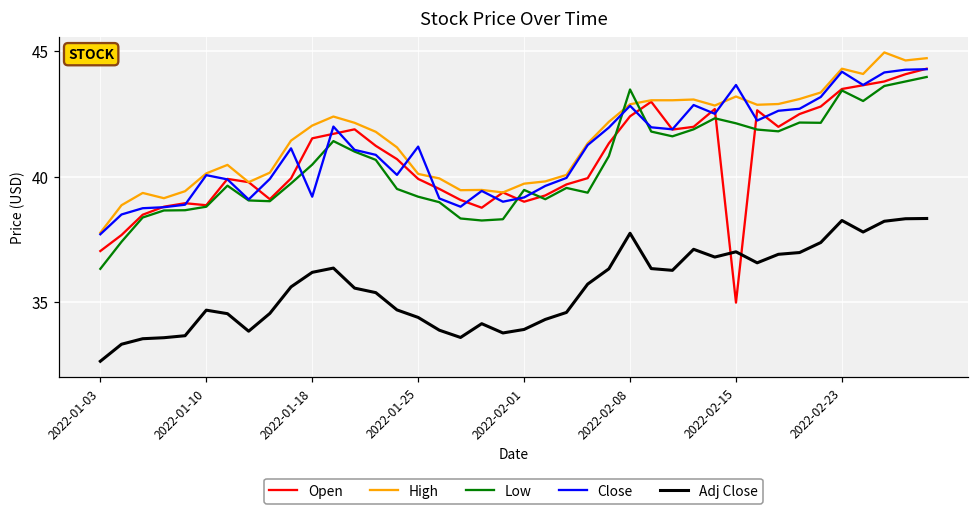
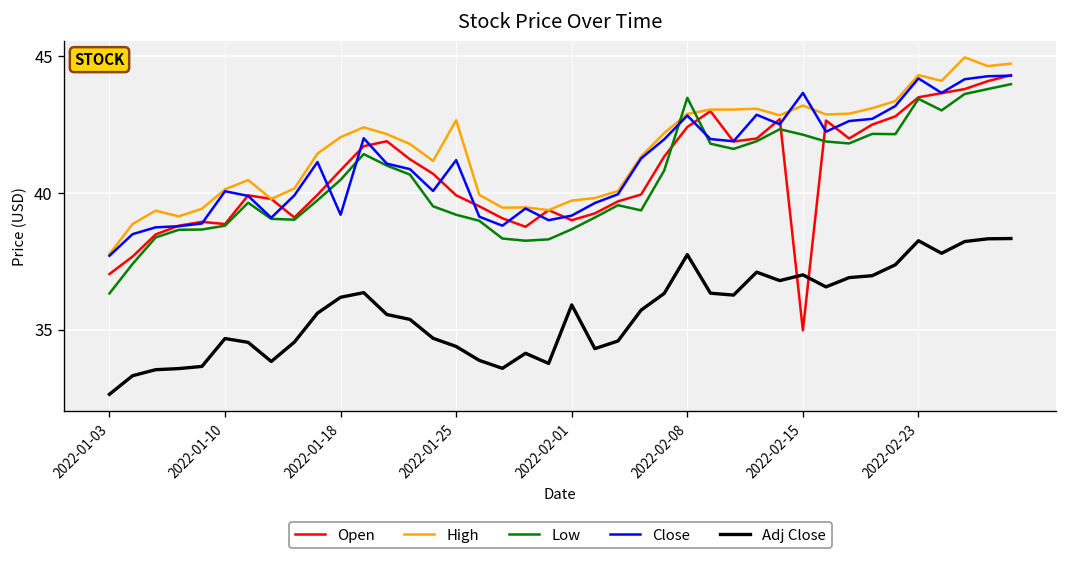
  {
    "Open": {
      "2022-01-03": 37.0,
-     "2022-01-18": 41.5,
+     "2022-01-18": 40.8,
      "2022-01-25": 39.9,
      "2022-02-01": 39.0,
      "2022-02-08": 42.4,
      "2022-02-15": 35.0
    },
    "High": {
      "2022-01-18": 42.0,
-     "2022-01-25": 40.1,
+     "2022-01-25": 42.7,
      "2022-02-01": 39.7,
      "2022-02-15": 43.2,
      "2022-02-23": 44.3
    },
    "Low": {
      "2022-01-03": 36.3,
      "2022-01-18": 40.5,
      "2022-01-25": 39.2,
-     "2022-02-01": 39.5,
+     "2022-02-01": 38.7,
      "2022-02-08": 43.5,
      "2022-02-15": 42.1
    },
    "Close": {
      "2022-01-18": 39.2,
      "2022-01-25": 41.2,
      "2022-02-01": 39.2,
      "2022-02-15": 43.7,
      "2022-02-23": 44.2
    },
    "Adj Close": {
      "2022-01-03": 32.6,
      "2022-01-10": 34.7,
      "2022-01-18": 36.2,
      "2022-01-25": 34.4,
-     "2022-02-01": 33.9,
+     "2022-02-01": 35.9,
      "2022-02-08": 37.7,
      "2022-02-15": 37.0,
      "2022-02-23": 38.3
    }
  }
